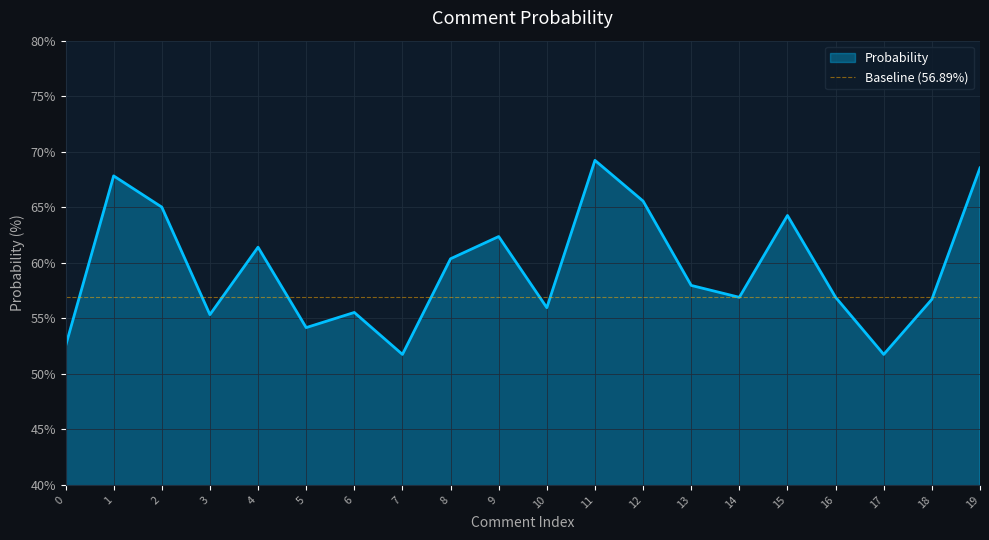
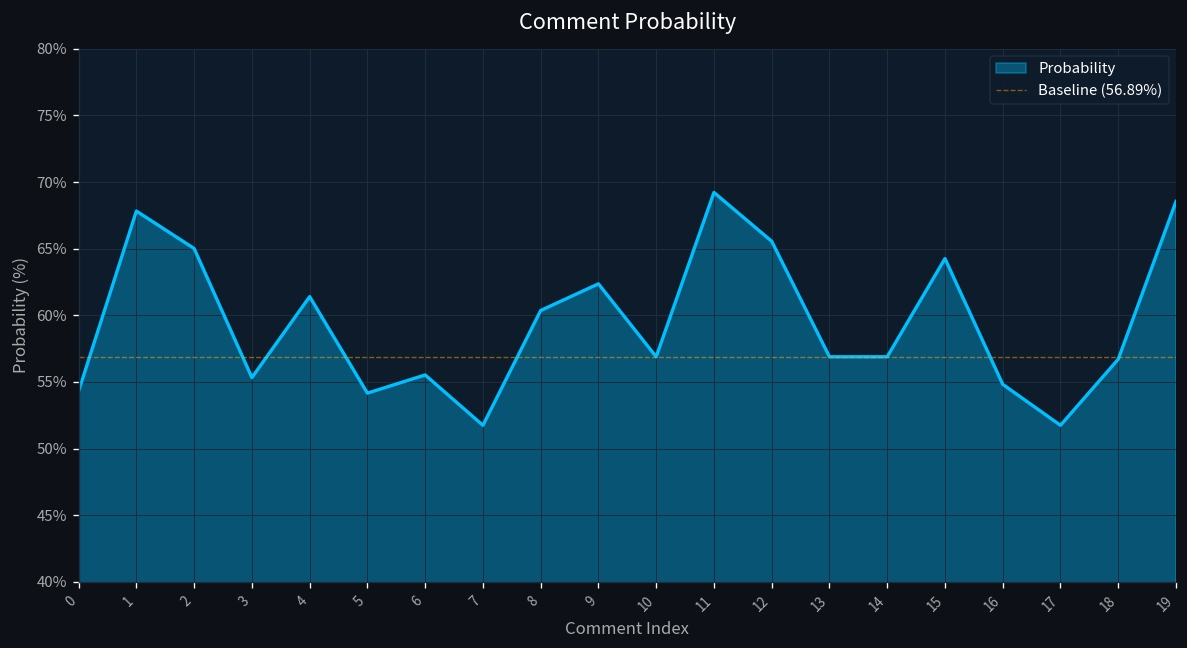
  {
-   "0": "52.5%",
+   "0": "54.3%",
    "1": "67.8%",
    "2": "65.0%",
    "3": "55.3%",
    "4": "61.4%",
    "5": "54.2%",
    "6": "55.5%",
    "7": "51.7%",
    "8": "60.4%",
    "9": "62.4%",
-   "10": "56.0%",
+   "10": "56.9%",
    "11": "69.2%",
    "12": "65.6%",
-   "13": "58.0%",
+   "13": "56.9%",
    "14": "56.9%",
    "15": "64.3%",
-   "16": "56.9%",
+   "16": "54.8%",
    "17": "51.7%",
    "18": "56.7%",
    "19": "68.5%"
  }
